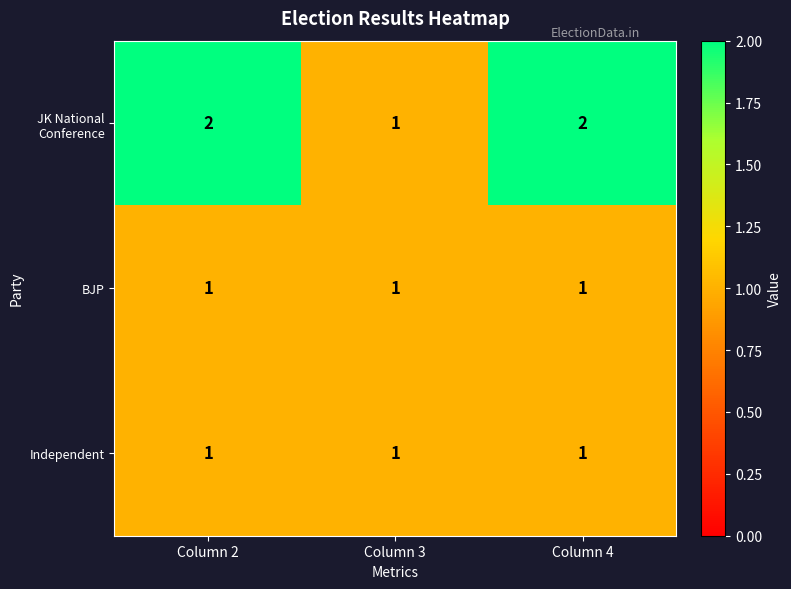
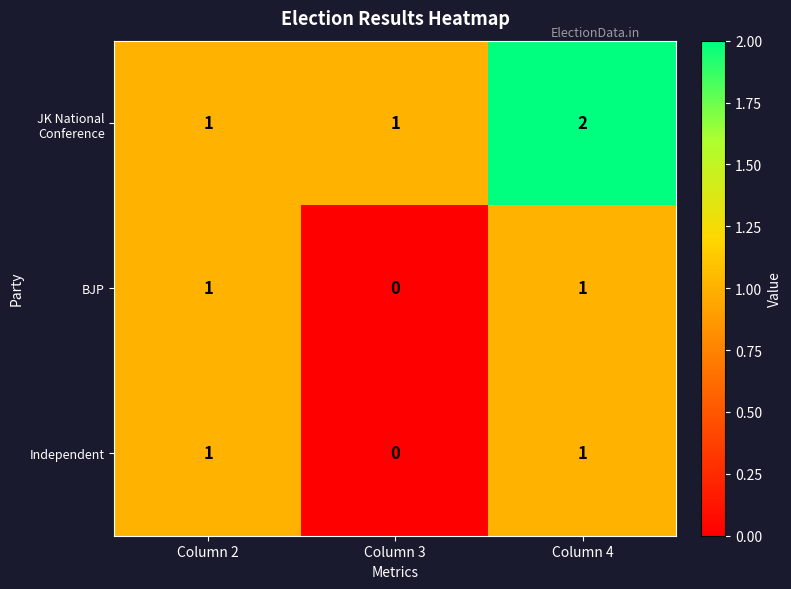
  {
    "JK National Conference": {
-     "Column 2": 2,
+     "Column 2": 1,
      "Column 3": 1,
      "Column 4": 2
    },
    "BJP": {
      "Column 2": 1,
-     "Column 3": 1,
+     "Column 3": 0,
      "Column 4": 1
    },
    "Independent": {
      "Column 2": 1,
-     "Column 3": 1,
+     "Column 3": 0,
      "Column 4": 1
    }
  }
